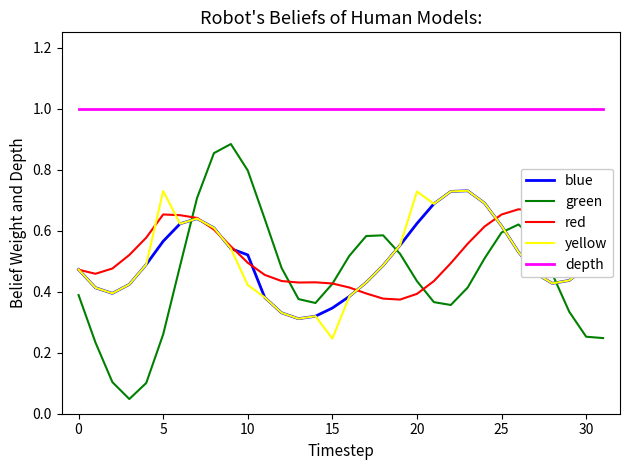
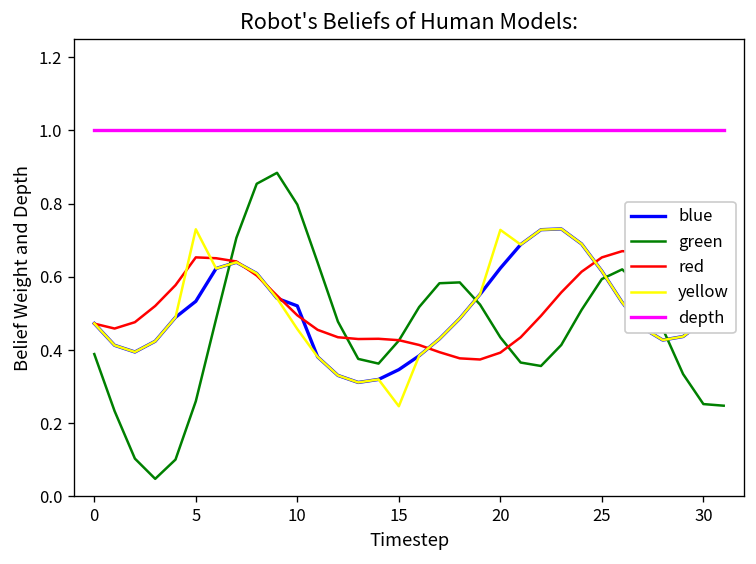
  {
    "blue": {
-     "5": 0.57,
+     "5": 0.53,
      "10": 0.52,
      "15": 0.35,
      "20": 0.62
    },
    "green": {
      "0": 0.39,
      "5": 0.26,
      "10": 0.80,
      "20": 0.43,
      "25": 0.59,
      "30": 0.25
    },
    "red": {
      "5": 0.65,
      "10": 0.49,
      "20": 0.39,
      "25": 0.65
    },
    "yellow": {
      "5": 0.73,
-     "10": 0.42,
+     "10": 0.46,
      "15": 0.25,
      "20": 0.73
    },
    "depth": {
      "0": 1.00,
      "5": 1.00,
      "10": 1.00,
      "15": 1.00,
      "20": 1.00,
      "25": 1.00,
      "30": 1.00
    }
  }
